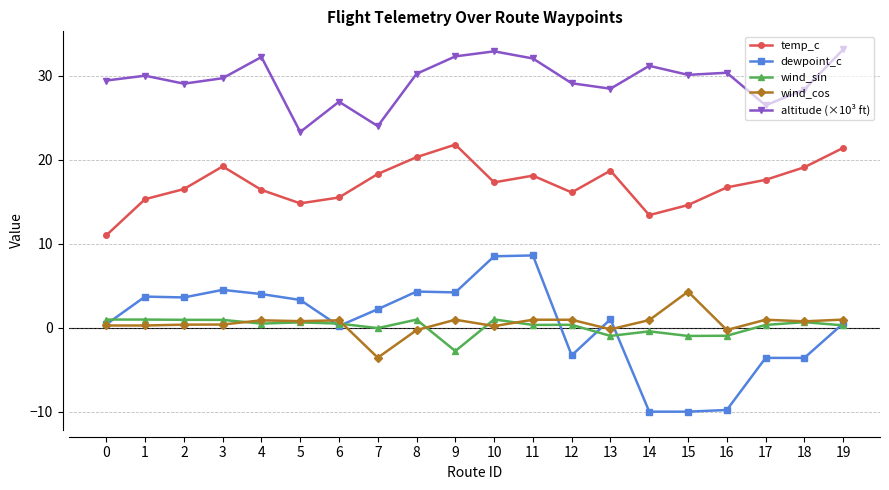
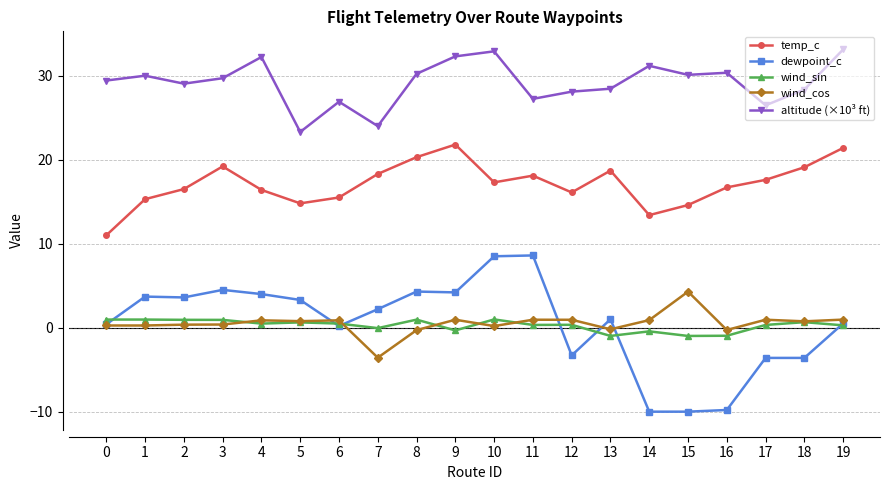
  {
    "temp_c": {
      "0": 11,
      "1": 15,
      "2": 17,
      "3": 19,
      "4": 16,
      "5": 15,
      "6": 16,
      "7": 18,
      "8": 20,
      "9": 22,
      "10": 17,
      "11": 18,
      "12": 16,
      "13": 19,
      "14": 13,
      "15": 15,
      "16": 17,
      "17": 18,
      "18": 19,
      "19": 21
    },
    "dewpoint_c": {
      "1": 4,
      "2": 4,
      "3": 5,
      "4": 4,
      "5": 3,
      "7": 2,
      "8": 4,
      "9": 4,
      "10": 9,
      "11": 9,
      "12": -3,
      "13": 1,
      "14": -10,
      "15": -10,
      "16": -10,
      "17": -4,
      "18": -4
    },
    "wind_sin": {
      "0": 1,
      "1": 1,
      "2": 1,
      "3": 1,
      "4": 0,
      "7": 0,
      "8": 1,
-     "9": -3,
+     "9": 0,
      "10": 1,
      "11": 0,
      "12": 0,
      "13": -1,
      "14": 0,
      "15": -1,
      "16": -1,
      "17": 0
    },
    "wind_cos": {
      "1": 0,
      "2": 0,
      "3": 0,
      "4": 1,
      "6": 1,
      "7": -4,
      "8": 0,
      "9": 1,
      "10": 0,
      "11": 1,
      "12": 1,
      "13": 0,
      "14": 1,
      "15": 4,
      "16": 0,
      "17": 1,
      "19": 1
    },
    "altitude (×10³ ft)": {
      "0": 29,
      "1": 30,
      "2": 29,
      "3": 30,
      "4": 32,
      "5": 23,
      "6": 27,
      "7": 24,
      "8": 30,
      "9": 32,
      "10": 33,
-     "11": 32,
-     "12": 29,
+     "11": 27,
+     "12": 28,
      "13": 28,
      "14": 31,
      "15": 30,
      "16": 30
    }
  }
